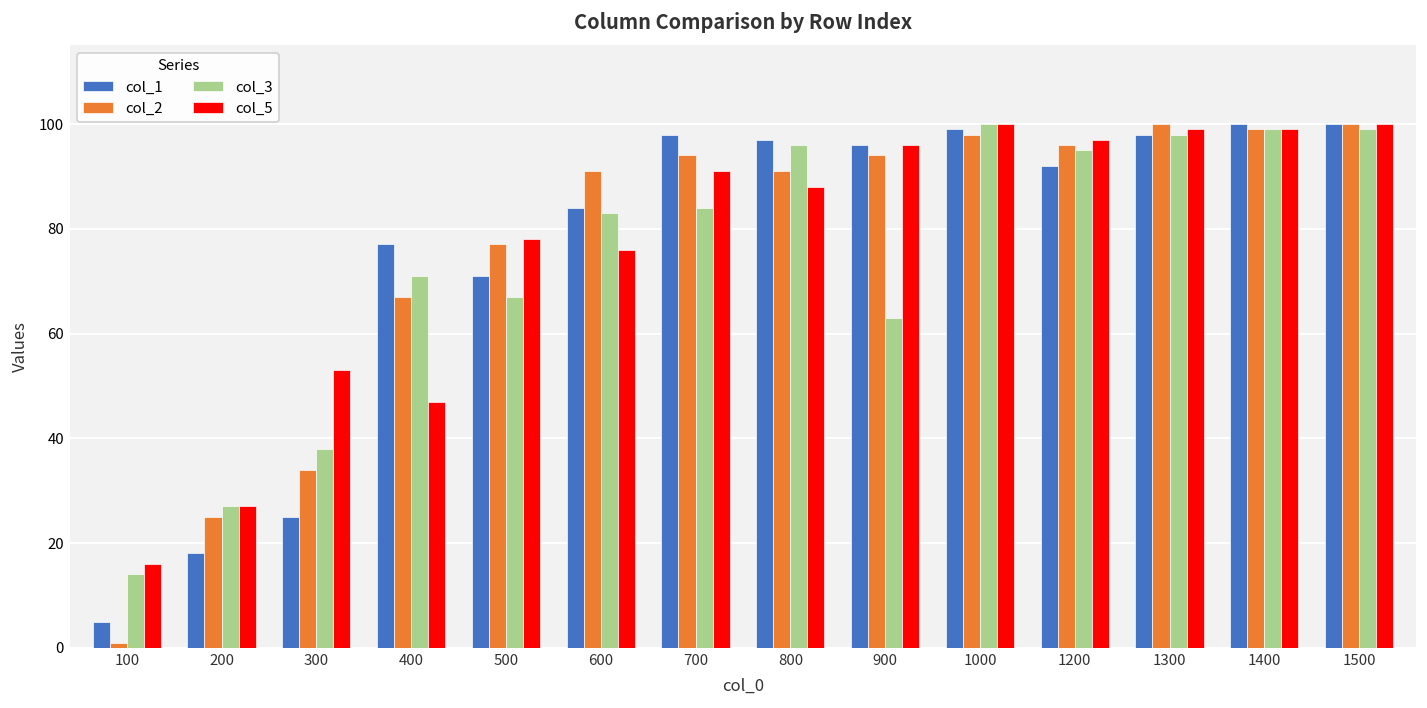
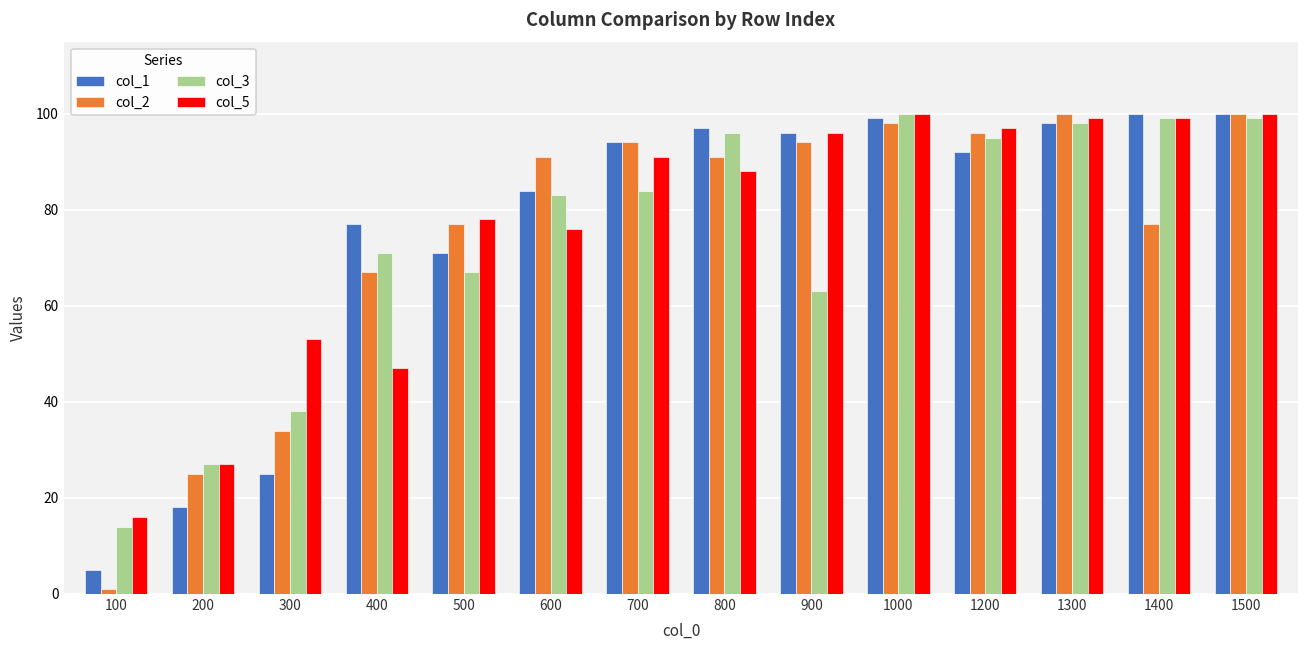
  {
    "col_1": {
      "100": 5,
      "200": 18,
      "300": 25,
      "400": 77,
      "500": 71,
      "600": 84,
-     "700": 98,
+     "700": 94,
      "800": 97,
      "900": 96,
      "1000": 99,
      "1200": 92,
      "1300": 98,
      "1400": 100,
      "1500": 100
    },
    "col_2": {
      "100": 1,
      "200": 25,
      "300": 34,
      "400": 67,
      "500": 77,
      "600": 91,
      "700": 94,
      "800": 91,
      "900": 94,
      "1000": 98,
      "1200": 96,
      "1300": 100,
-     "1400": 99,
+     "1400": 77,
      "1500": 100
    },
    "col_3": {
      "100": 14,
      "200": 27,
      "300": 38,
      "400": 71,
      "500": 67,
      "600": 83,
      "700": 84,
      "800": 96,
      "900": 63,
      "1000": 100,
      "1200": 95,
      "1300": 98,
      "1400": 99,
      "1500": 99
    },
    "col_5": {
      "100": 16,
      "200": 27,
      "300": 53,
      "400": 47,
      "500": 78,
      "600": 76,
      "700": 91,
      "800": 88,
      "900": 96,
      "1000": 100,
      "1200": 97,
      "1300": 99,
      "1400": 99,
      "1500": 100
    }
  }
